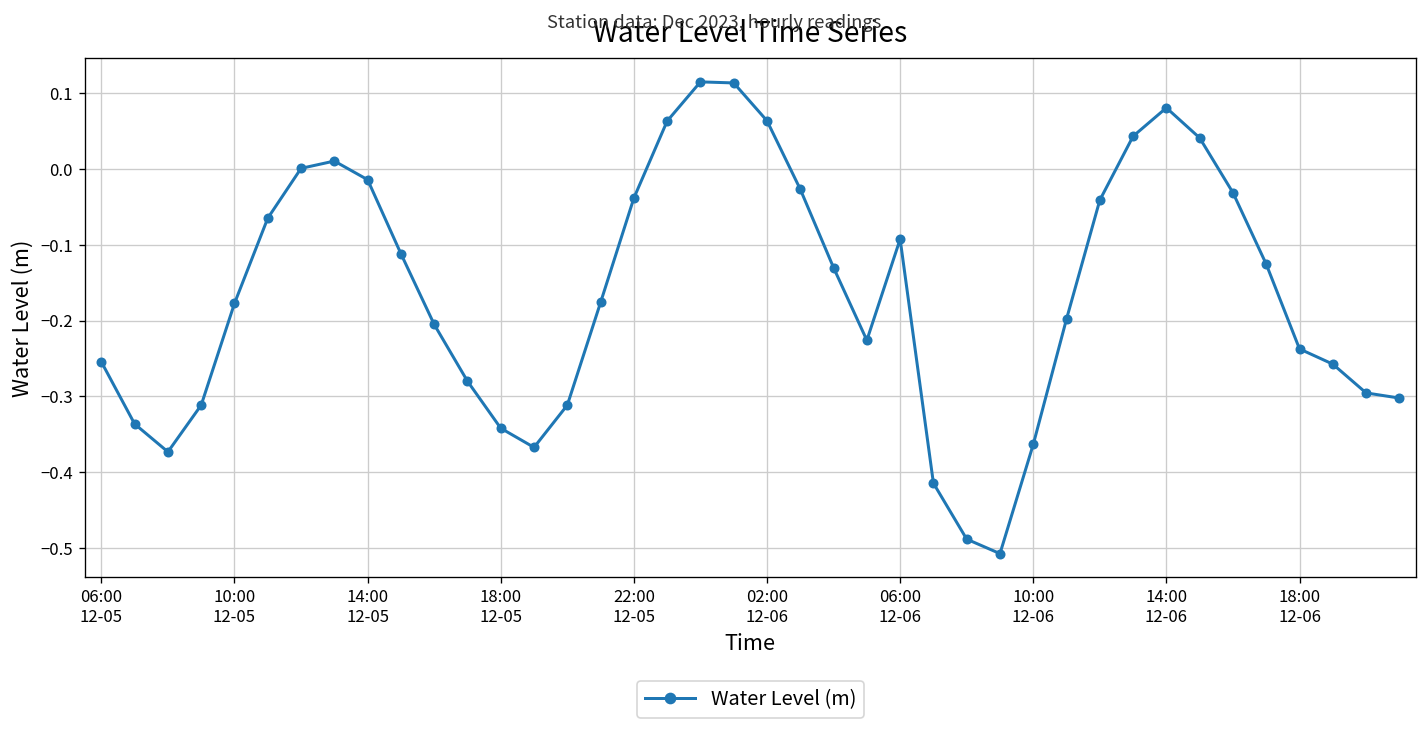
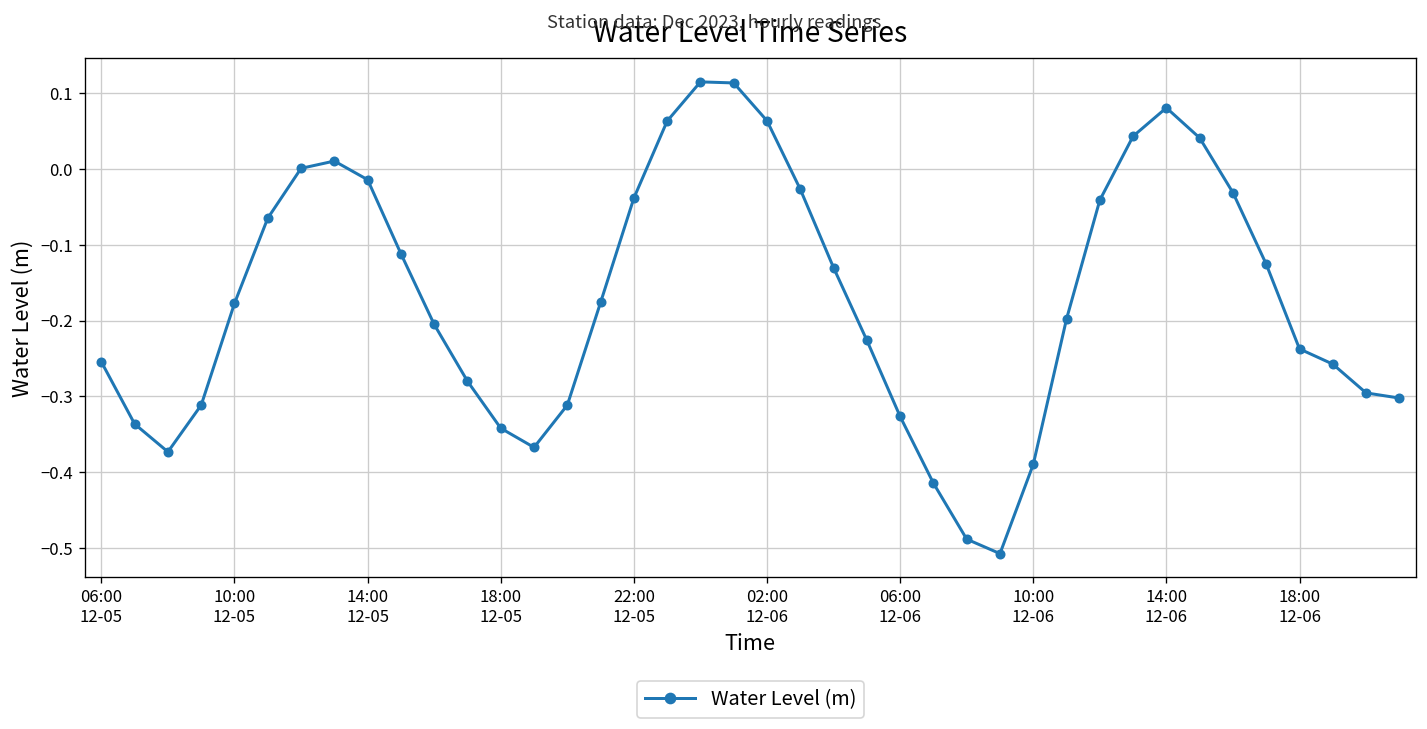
  {
    "06:00 12-05": -0.25,
    "10:00 12-05": -0.18,
    "14:00 12-05": -0.01,
    "18:00 12-05": -0.34,
    "22:00 12-05": -0.04,
    "02:00 12-06": 0.06,
-   "06:00 12-06": -0.09,
-   "10:00 12-06": -0.36,
+   "06:00 12-06": -0.33,
+   "10:00 12-06": -0.39,
    "14:00 12-06": 0.08,
    "18:00 12-06": -0.24
  }
